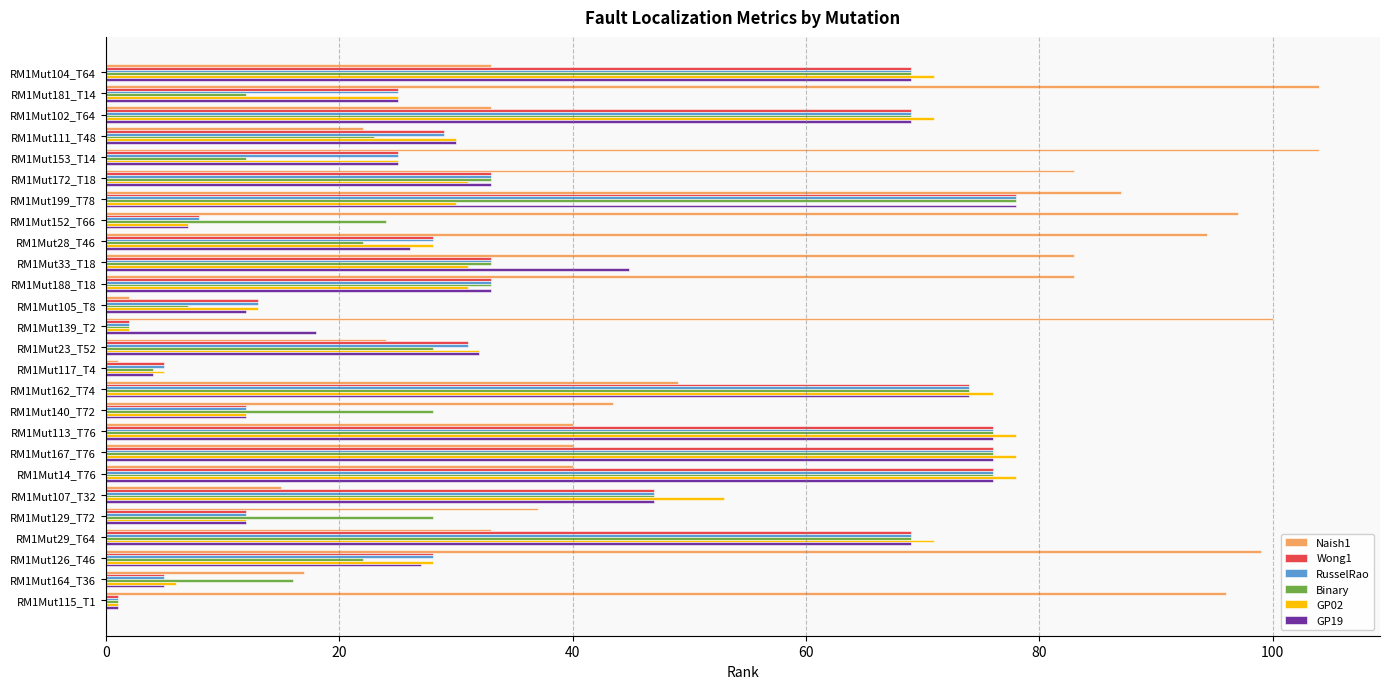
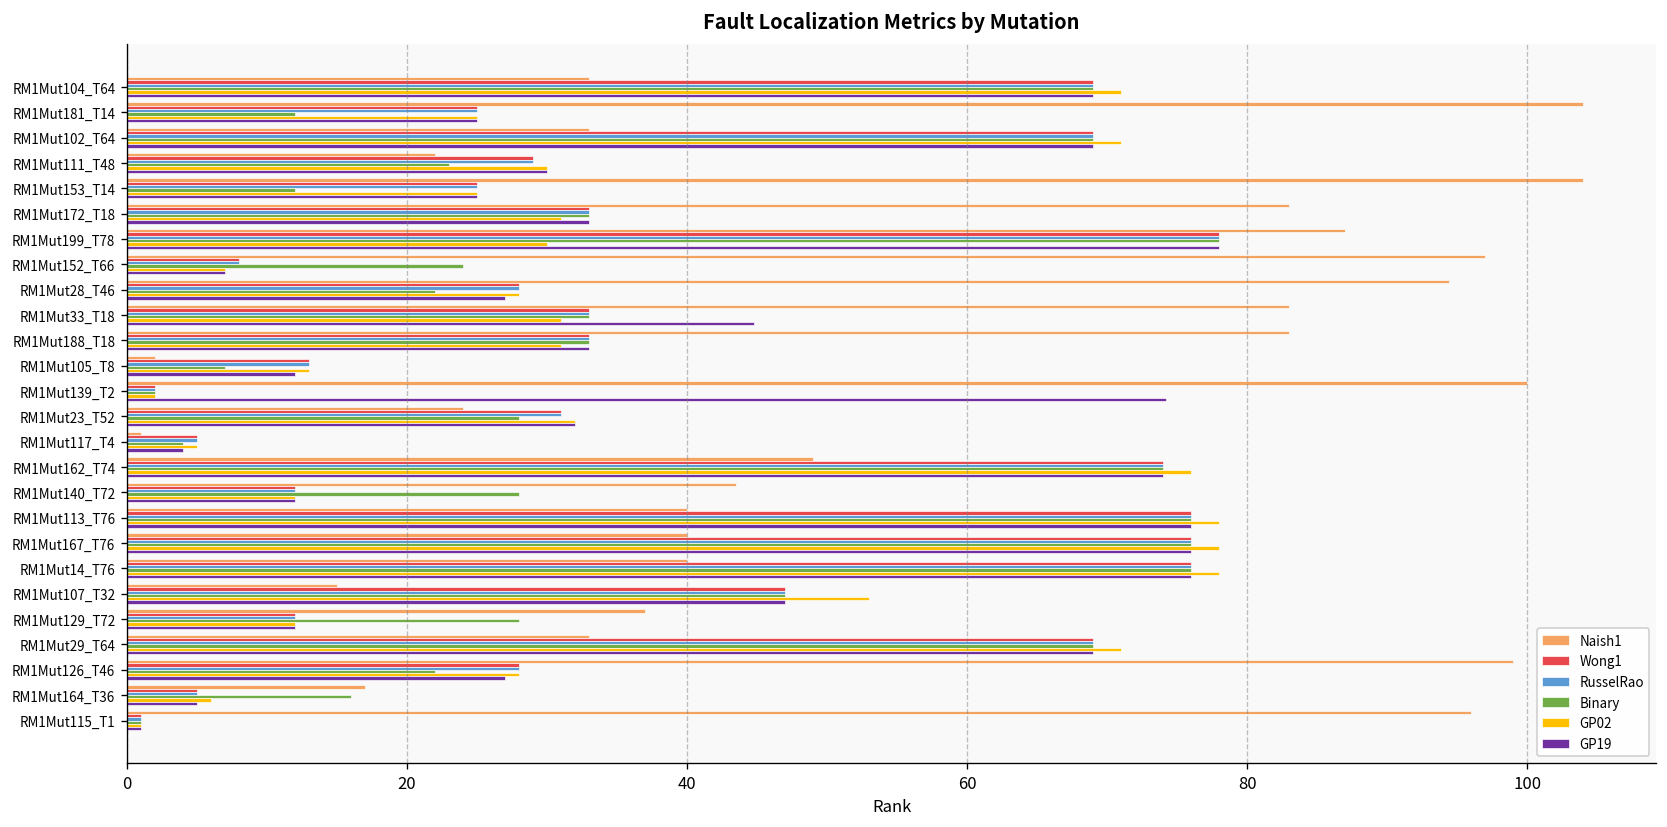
  {
    "Naish1": {
      "RM1Mut104_T64": 33.0,
      "RM1Mut181_T14": 104.0,
      "RM1Mut102_T64": 33.0,
      "RM1Mut111_T48": 22.0,
      "RM1Mut153_T14": 104.0,
      "RM1Mut172_T18": 83.0,
      "RM1Mut199_T78": 87.0,
      "RM1Mut152_T66": 97.0,
      "RM1Mut28_T46": 94.4,
      "RM1Mut33_T18": 83.0,
      "RM1Mut188_T18": 83.0,
      "RM1Mut105_T8": 2.0,
      "RM1Mut139_T2": 100.0,
      "RM1Mut23_T52": 24.0,
      "RM1Mut117_T4": 1.0,
      "RM1Mut162_T74": 49.0,
      "RM1Mut140_T72": 43.5,
      "RM1Mut113_T76": 40.0,
      "RM1Mut167_T76": 40.0,
      "RM1Mut14_T76": 40.0,
      "RM1Mut107_T32": 15.0,
      "RM1Mut129_T72": 37.0,
      "RM1Mut29_T64": 33.0,
      "RM1Mut126_T46": 99.0,
      "RM1Mut164_T36": 17.0,
      "RM1Mut115_T1": 96.0
    },
    "Wong1": {
      "RM1Mut104_T64": 69.0,
      "RM1Mut181_T14": 25.0,
      "RM1Mut102_T64": 69.0,
      "RM1Mut111_T48": 29.0,
      "RM1Mut153_T14": 25.0,
      "RM1Mut172_T18": 33.0,
      "RM1Mut199_T78": 78.0,
      "RM1Mut152_T66": 8.0,
      "RM1Mut28_T46": 28.0,
      "RM1Mut33_T18": 33.0,
      "RM1Mut188_T18": 33.0,
      "RM1Mut105_T8": 13.0,
      "RM1Mut139_T2": 2.0,
      "RM1Mut23_T52": 31.0,
      "RM1Mut117_T4": 5.0,
      "RM1Mut162_T74": 74.0,
      "RM1Mut140_T72": 12.0,
      "RM1Mut113_T76": 76.0,
      "RM1Mut167_T76": 76.0,
      "RM1Mut14_T76": 76.0,
      "RM1Mut107_T32": 47.0,
      "RM1Mut129_T72": 12.0,
      "RM1Mut29_T64": 69.0,
      "RM1Mut126_T46": 28.0,
      "RM1Mut164_T36": 5.0,
      "RM1Mut115_T1": 1.0
    },
    "RusselRao": {
      "RM1Mut104_T64": 69.0,
      "RM1Mut181_T14": 25.0,
      "RM1Mut102_T64": 69.0,
      "RM1Mut111_T48": 29.0,
      "RM1Mut153_T14": 25.0,
      "RM1Mut172_T18": 33.0,
      "RM1Mut199_T78": 78.0,
      "RM1Mut152_T66": 8.0,
      "RM1Mut28_T46": 28.0,
      "RM1Mut33_T18": 33.0,
      "RM1Mut188_T18": 33.0,
      "RM1Mut105_T8": 13.0,
      "RM1Mut139_T2": 2.0,
      "RM1Mut23_T52": 31.0,
      "RM1Mut117_T4": 5.0,
      "RM1Mut162_T74": 74.0,
      "RM1Mut140_T72": 12.0,
      "RM1Mut113_T76": 76.0,
      "RM1Mut167_T76": 76.0,
      "RM1Mut14_T76": 76.0,
      "RM1Mut107_T32": 47.0,
      "RM1Mut129_T72": 12.0,
      "RM1Mut29_T64": 69.0,
      "RM1Mut126_T46": 28.0,
      "RM1Mut164_T36": 5.0,
      "RM1Mut115_T1": 1.0
    },
    "Binary": {
      "RM1Mut104_T64": 69.0,
      "RM1Mut181_T14": 12.0,
      "RM1Mut102_T64": 69.0,
      "RM1Mut111_T48": 23.0,
      "RM1Mut153_T14": 12.0,
      "RM1Mut172_T18": 33.0,
      "RM1Mut199_T78": 78.0,
      "RM1Mut152_T66": 24.0,
      "RM1Mut28_T46": 22.0,
      "RM1Mut33_T18": 33.0,
      "RM1Mut188_T18": 33.0,
      "RM1Mut105_T8": 7.0,
      "RM1Mut139_T2": 2.0,
      "RM1Mut23_T52": 28.0,
      "RM1Mut117_T4": 4.0,
      "RM1Mut162_T74": 74.0,
      "RM1Mut140_T72": 28.0,
      "RM1Mut113_T76": 76.0,
      "RM1Mut167_T76": 76.0,
      "RM1Mut14_T76": 76.0,
      "RM1Mut107_T32": 47.0,
      "RM1Mut129_T72": 28.0,
      "RM1Mut29_T64": 69.0,
      "RM1Mut126_T46": 22.0,
      "RM1Mut164_T36": 16.0,
      "RM1Mut115_T1": 1.0
    },
    "GP02": {
      "RM1Mut104_T64": 71.0,
      "RM1Mut181_T14": 25.0,
      "RM1Mut102_T64": 71.0,
      "RM1Mut111_T48": 30.0,
      "RM1Mut153_T14": 25.0,
      "RM1Mut172_T18": 31.0,
      "RM1Mut199_T78": 30.0,
      "RM1Mut152_T66": 7.0,
      "RM1Mut28_T46": 28.0,
      "RM1Mut33_T18": 31.0,
      "RM1Mut188_T18": 31.0,
      "RM1Mut105_T8": 13.0,
      "RM1Mut139_T2": 2.0,
      "RM1Mut23_T52": 32.0,
      "RM1Mut117_T4": 5.0,
      "RM1Mut162_T74": 76.0,
      "RM1Mut140_T72": 12.0,
      "RM1Mut113_T76": 78.0,
      "RM1Mut167_T76": 78.0,
      "RM1Mut14_T76": 78.0,
      "RM1Mut107_T32": 53.0,
      "RM1Mut129_T72": 12.0,
      "RM1Mut29_T64": 71.0,
      "RM1Mut126_T46": 28.0,
      "RM1Mut164_T36": 6.0,
      "RM1Mut115_T1": 1.0
    },
    "GP19": {
      "RM1Mut104_T64": 69.0,
      "RM1Mut181_T14": 25.0,
      "RM1Mut102_T64": 69.0,
      "RM1Mut111_T48": 30.0,
      "RM1Mut153_T14": 25.0,
      "RM1Mut172_T18": 33.0,
      "RM1Mut199_T78": 78.0,
      "RM1Mut152_T66": 7.0,
-     "RM1Mut28_T46": 26.1,
+     "RM1Mut28_T46": 27.0,
      "RM1Mut33_T18": 44.8,
      "RM1Mut188_T18": 33.0,
      "RM1Mut105_T8": 12.0,
-     "RM1Mut139_T2": 18.0,
+     "RM1Mut139_T2": 74.2,
      "RM1Mut23_T52": 32.0,
      "RM1Mut117_T4": 4.0,
      "RM1Mut162_T74": 74.0,
      "RM1Mut140_T72": 12.0,
      "RM1Mut113_T76": 76.0,
      "RM1Mut167_T76": 76.0,
      "RM1Mut14_T76": 76.0,
      "RM1Mut107_T32": 47.0,
      "RM1Mut129_T72": 12.0,
      "RM1Mut29_T64": 69.0,
      "RM1Mut126_T46": 27.0,
      "RM1Mut164_T36": 5.0,
      "RM1Mut115_T1": 1.0
    }
  }
